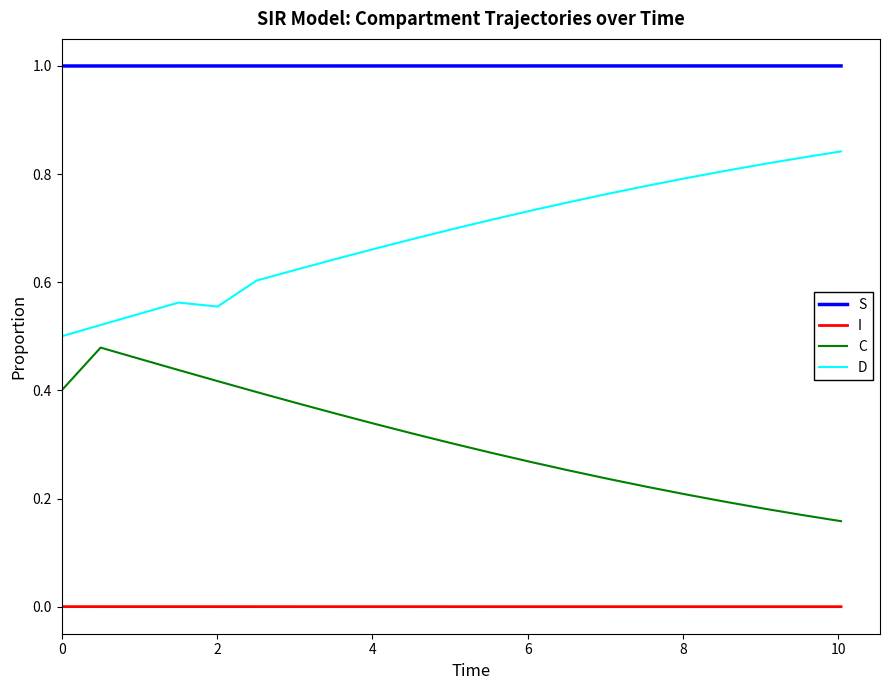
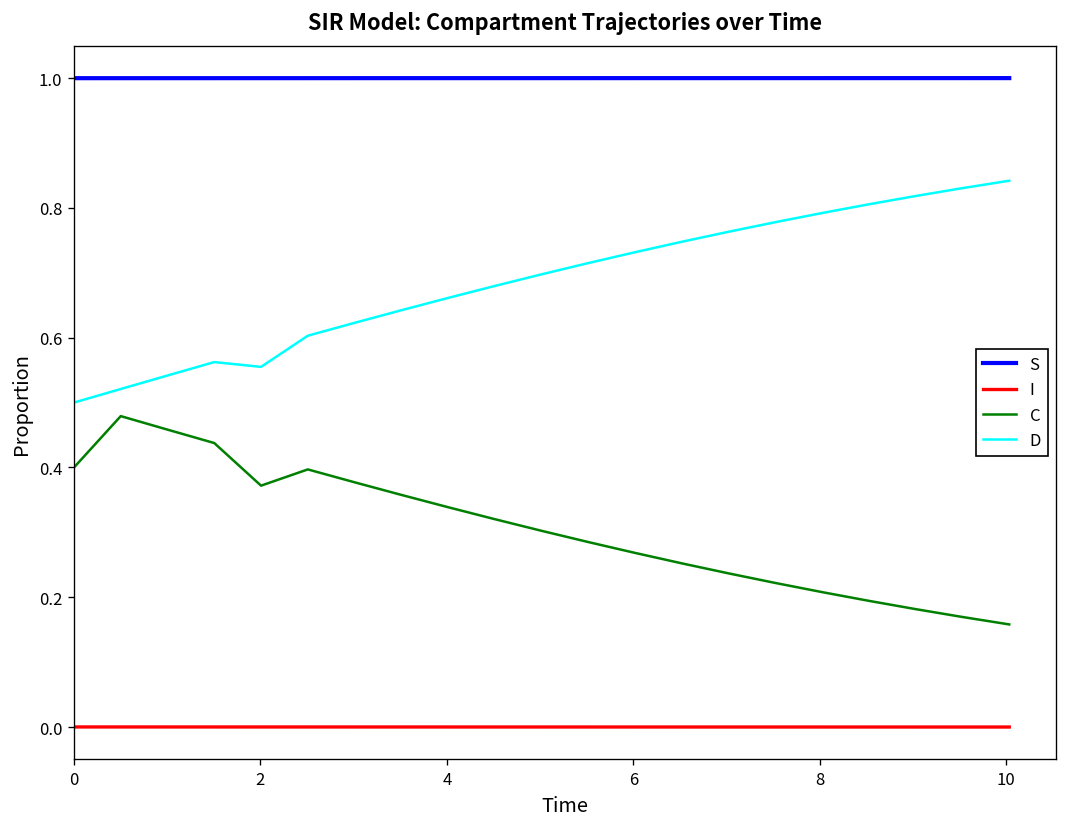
  {
    "S": {
      "0": 1.00,
      "2": 1.00
    },
    "I": {
      "0": 0.00,
      "2": 0.00
    },
    "C": {
      "0": 0.40,
-     "2": 0.42
+     "2": 0.37
    },
    "D": {
      "0": 0.50,
      "2": 0.55
    }
  }
